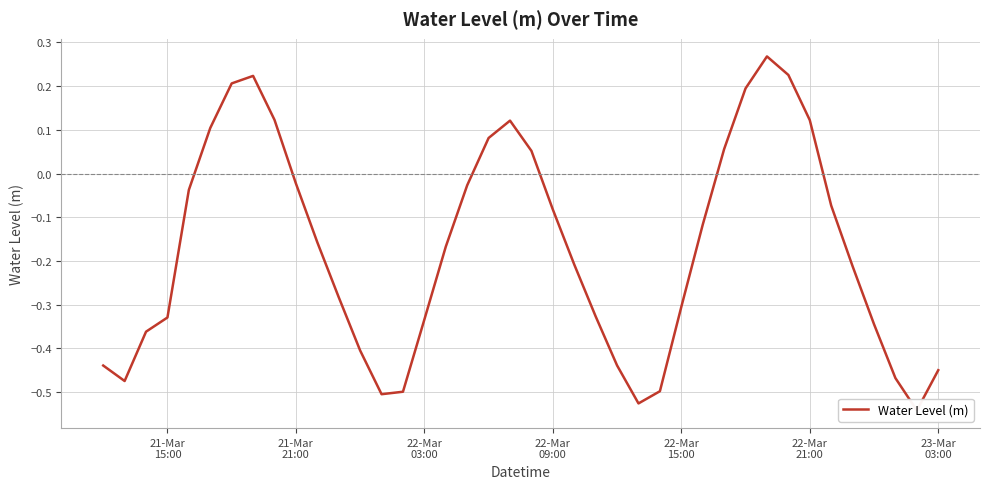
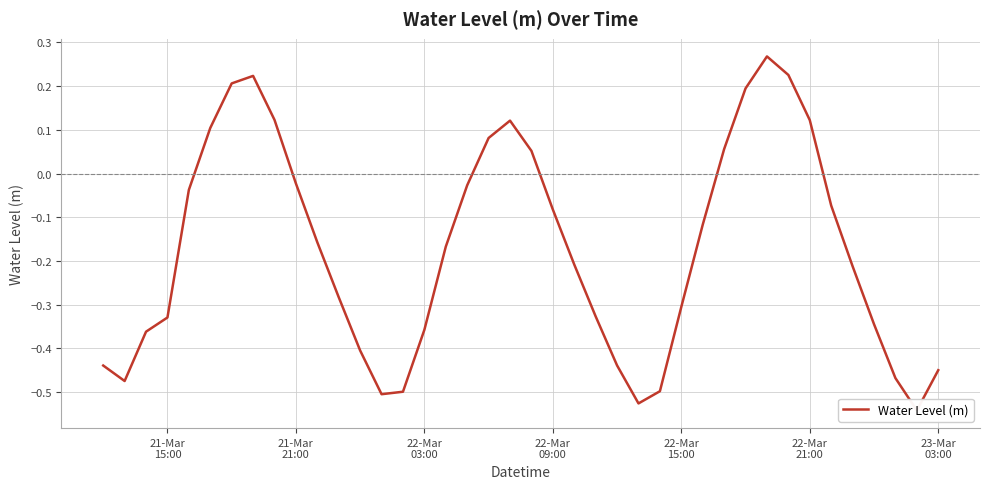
  {
    "21-Mar 15:00": -0.33,
    "21-Mar 21:00": -0.02,
-   "22-Mar 03:00": -0.33,
+   "22-Mar 03:00": -0.36,
    "22-Mar 09:00": -0.08,
    "22-Mar 15:00": -0.31,
    "22-Mar 21:00": 0.12,
    "23-Mar 03:00": -0.45
  }
